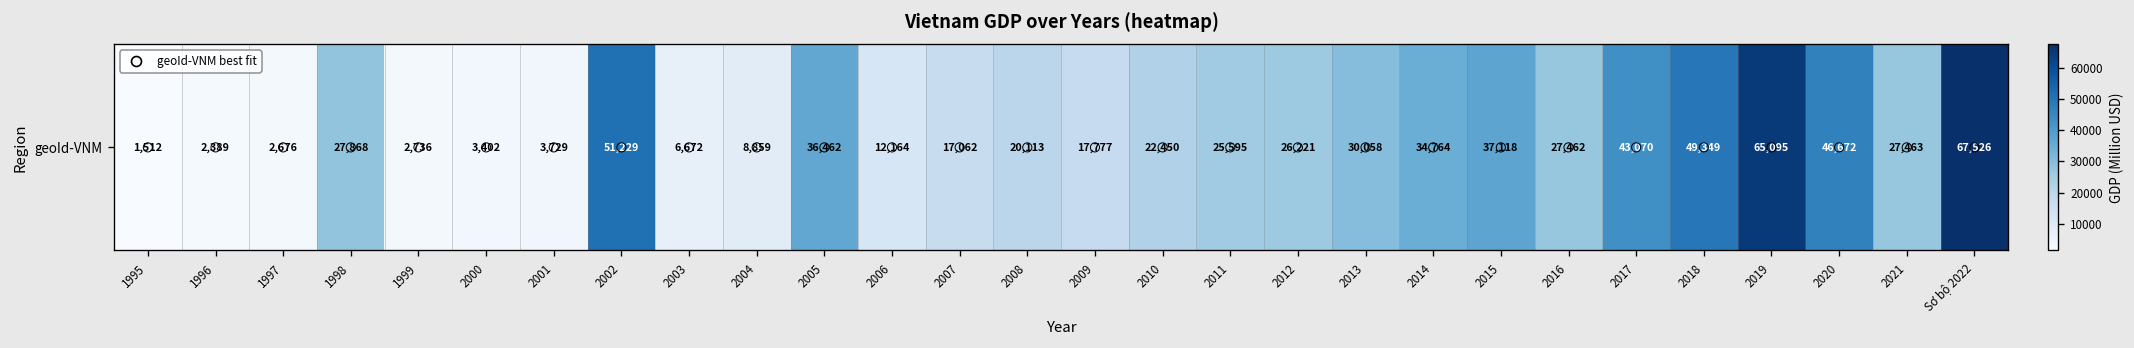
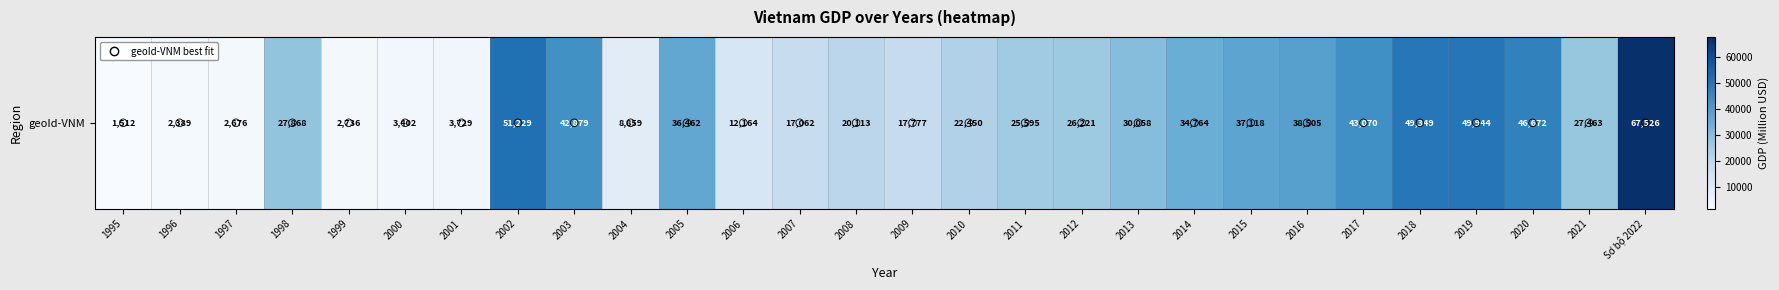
  {
    "geoId-VNM": {
-     "2003": "6,672",
-     "2016": "27,462",
-     "2019": "65,095"
+     "2003": "42,879",
+     "2016": "38,505",
+     "2019": "49,944"
    }
  }
